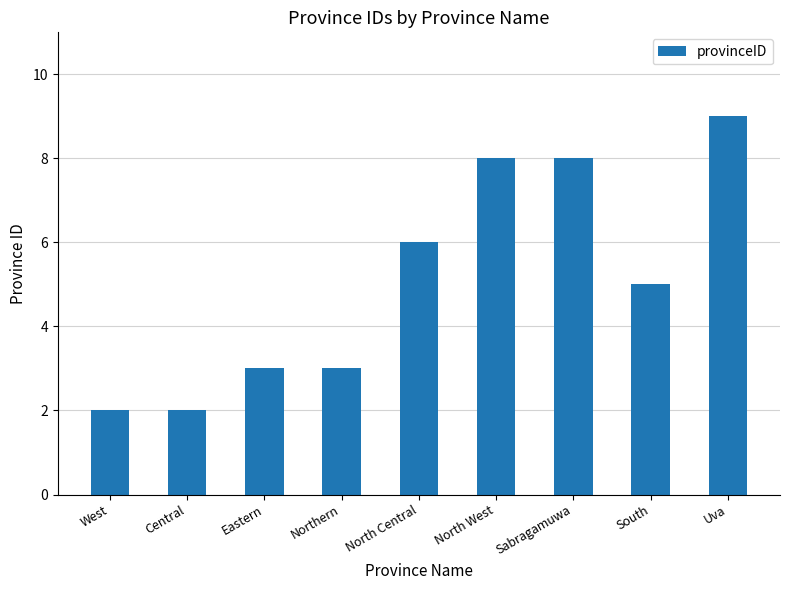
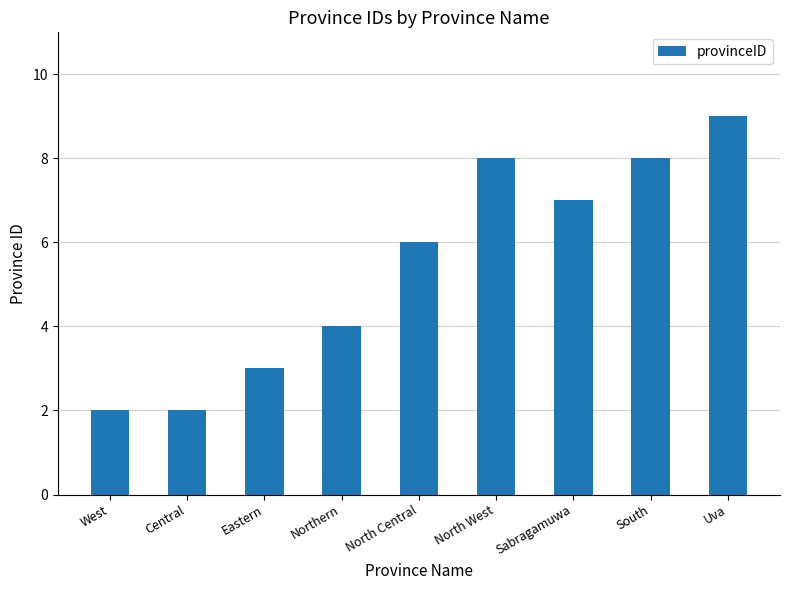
  {
    "West": 2,
    "Central": 2,
    "Eastern": 3,
-   "Northern": 3,
+   "Northern": 4,
    "North Central": 6,
    "North West": 8,
-   "Sabragamuwa": 8,
-   "South": 5,
+   "Sabragamuwa": 7,
+   "South": 8,
    "Uva": 9
  }
